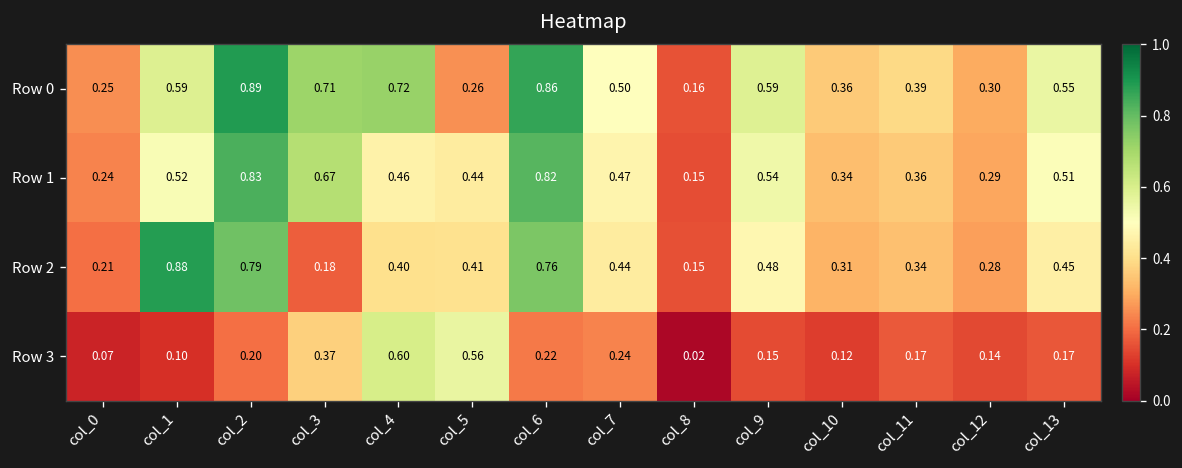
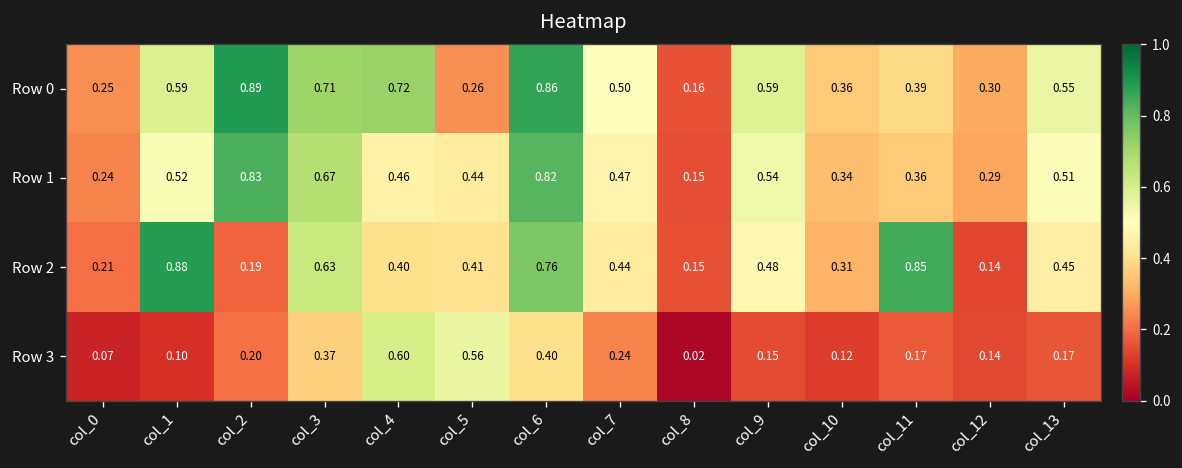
  {
    "Row 0": {
      "col_0": 0.25,
      "col_1": 0.59,
      "col_2": 0.89,
      "col_3": 0.71,
      "col_4": 0.72,
      "col_5": 0.26,
      "col_6": 0.86,
      "col_7": 0.50,
      "col_8": 0.16,
      "col_9": 0.59,
      "col_10": 0.36,
      "col_11": 0.39,
      "col_12": 0.30,
      "col_13": 0.55
    },
    "Row 1": {
      "col_0": 0.24,
      "col_1": 0.52,
      "col_2": 0.83,
      "col_3": 0.67,
      "col_4": 0.46,
      "col_5": 0.44,
      "col_6": 0.82,
      "col_7": 0.47,
      "col_8": 0.15,
      "col_9": 0.54,
      "col_10": 0.34,
      "col_11": 0.36,
      "col_12": 0.29,
      "col_13": 0.51
    },
    "Row 2": {
      "col_0": 0.21,
      "col_1": 0.88,
-     "col_2": 0.79,
-     "col_3": 0.18,
+     "col_2": 0.19,
+     "col_3": 0.63,
      "col_4": 0.40,
      "col_5": 0.41,
      "col_6": 0.76,
      "col_7": 0.44,
      "col_8": 0.15,
      "col_9": 0.48,
      "col_10": 0.31,
-     "col_11": 0.34,
-     "col_12": 0.28,
+     "col_11": 0.85,
+     "col_12": 0.14,
      "col_13": 0.45
    },
    "Row 3": {
      "col_0": 0.07,
      "col_1": 0.10,
      "col_2": 0.20,
      "col_3": 0.37,
      "col_4": 0.60,
      "col_5": 0.56,
-     "col_6": 0.22,
+     "col_6": 0.40,
      "col_7": 0.24,
      "col_8": 0.02,
      "col_9": 0.15,
      "col_10": 0.12,
      "col_11": 0.17,
      "col_12": 0.14,
      "col_13": 0.17
    }
  }
